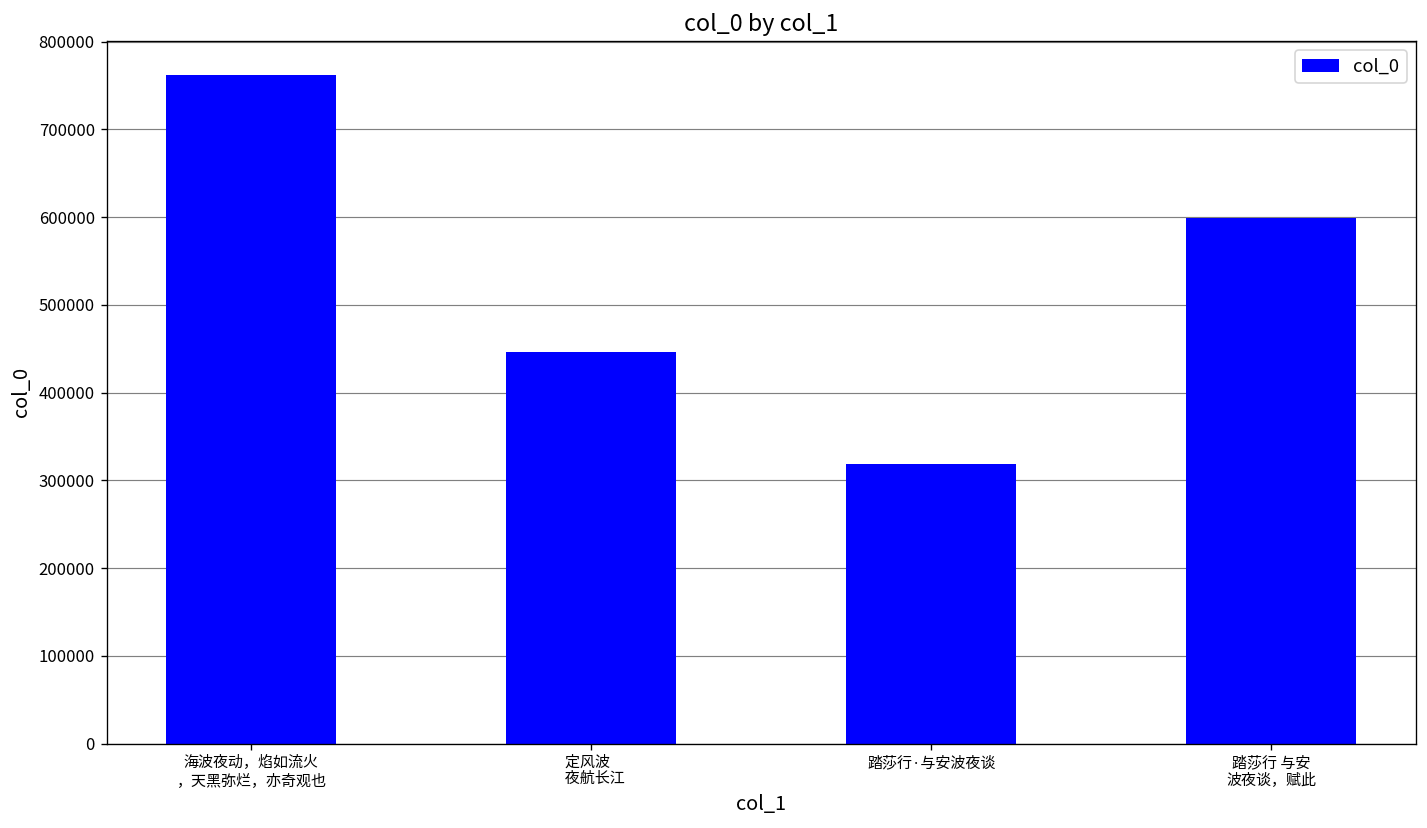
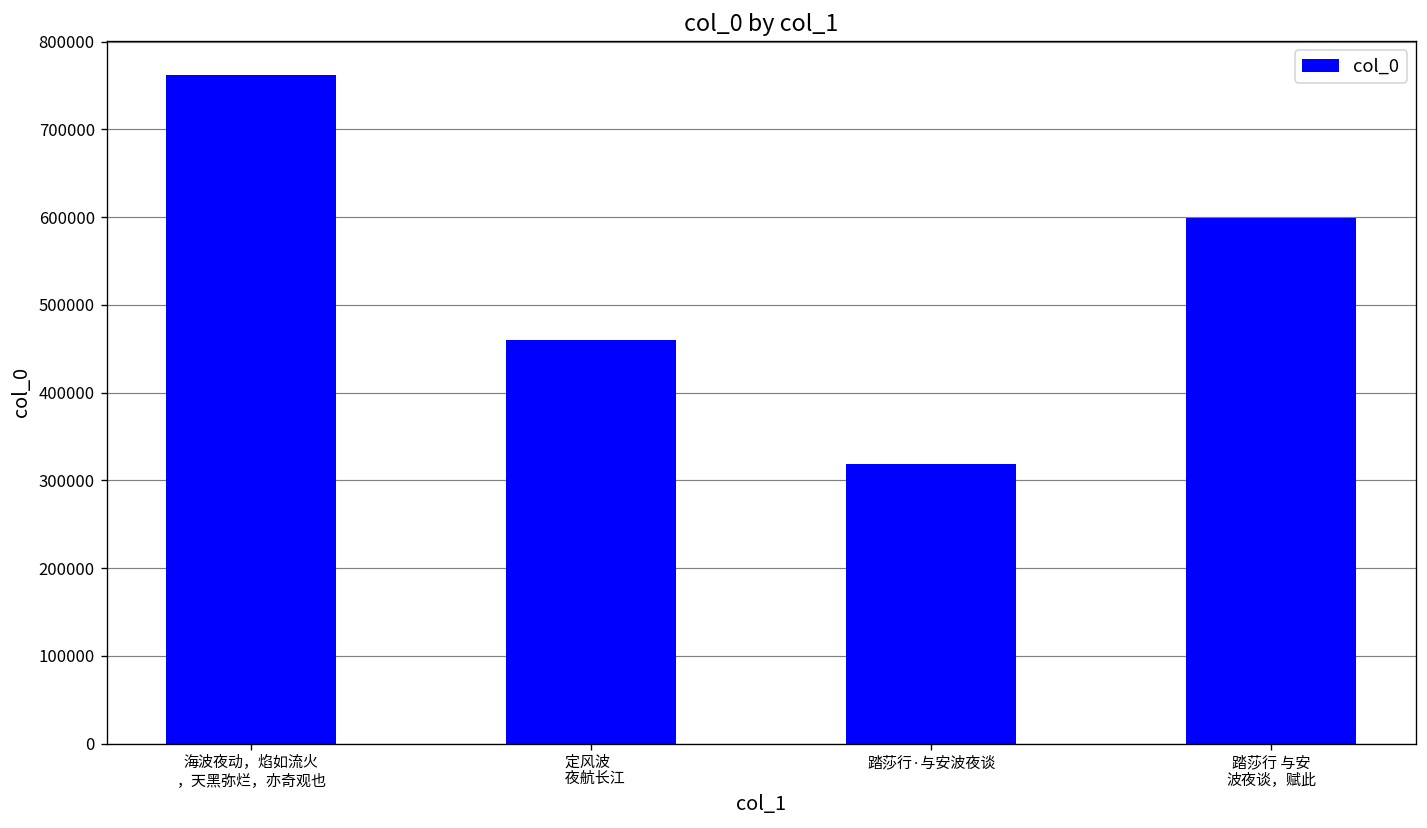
  {
    "海波夜动，焰如流火 ，天黑弥烂，亦奇观也": 760000,
-   "定风波 夜航长江": 450000,
+   "定风波 夜航长江": 460000,
    "踏莎行·与安波夜谈": 320000,
    "踏莎行 与安 波夜谈，赋此": 600000
  }
